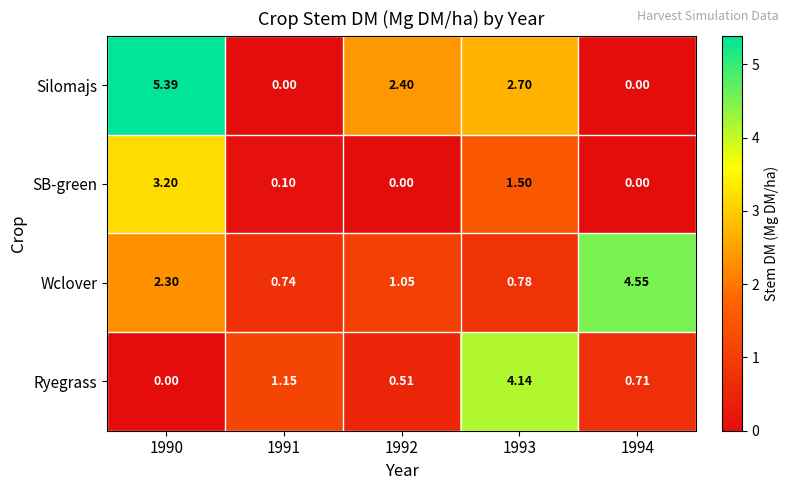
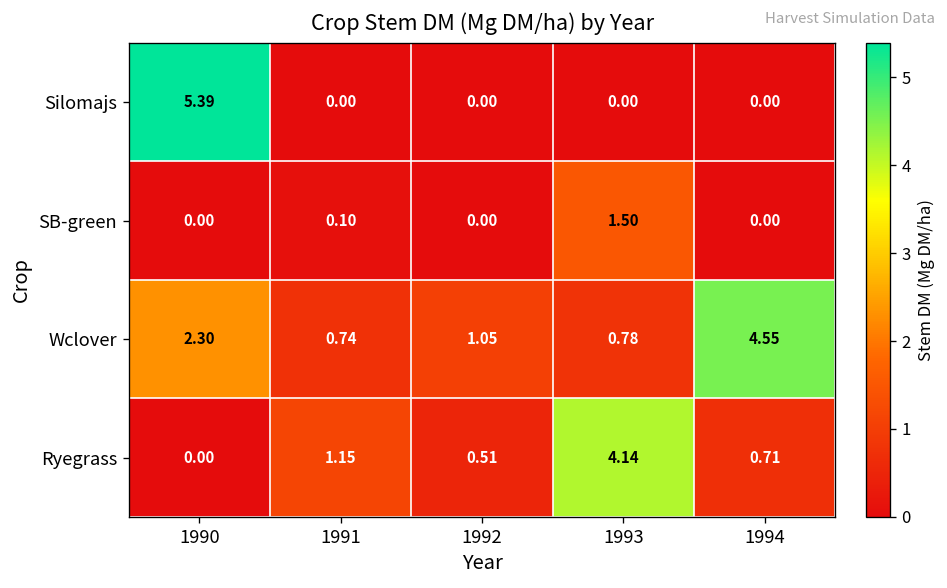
  {
    "Silomajs": {
      "1990": 5.39,
      "1991": 0.00,
-     "1992": 2.40,
-     "1993": 2.70,
+     "1992": 0.00,
+     "1993": 0.00,
      "1994": 0.00
    },
    "SB-green": {
-     "1990": 3.20,
+     "1990": 0.00,
      "1991": 0.10,
      "1992": 0.00,
      "1993": 1.50,
      "1994": 0.00
    },
    "Wclover": {
      "1990": 2.30,
      "1991": 0.74,
      "1992": 1.05,
      "1993": 0.78,
      "1994": 4.55
    },
    "Ryegrass": {
      "1990": 0.00,
      "1991": 1.15,
      "1992": 0.51,
      "1993": 4.14,
      "1994": 0.71
    }
  }
